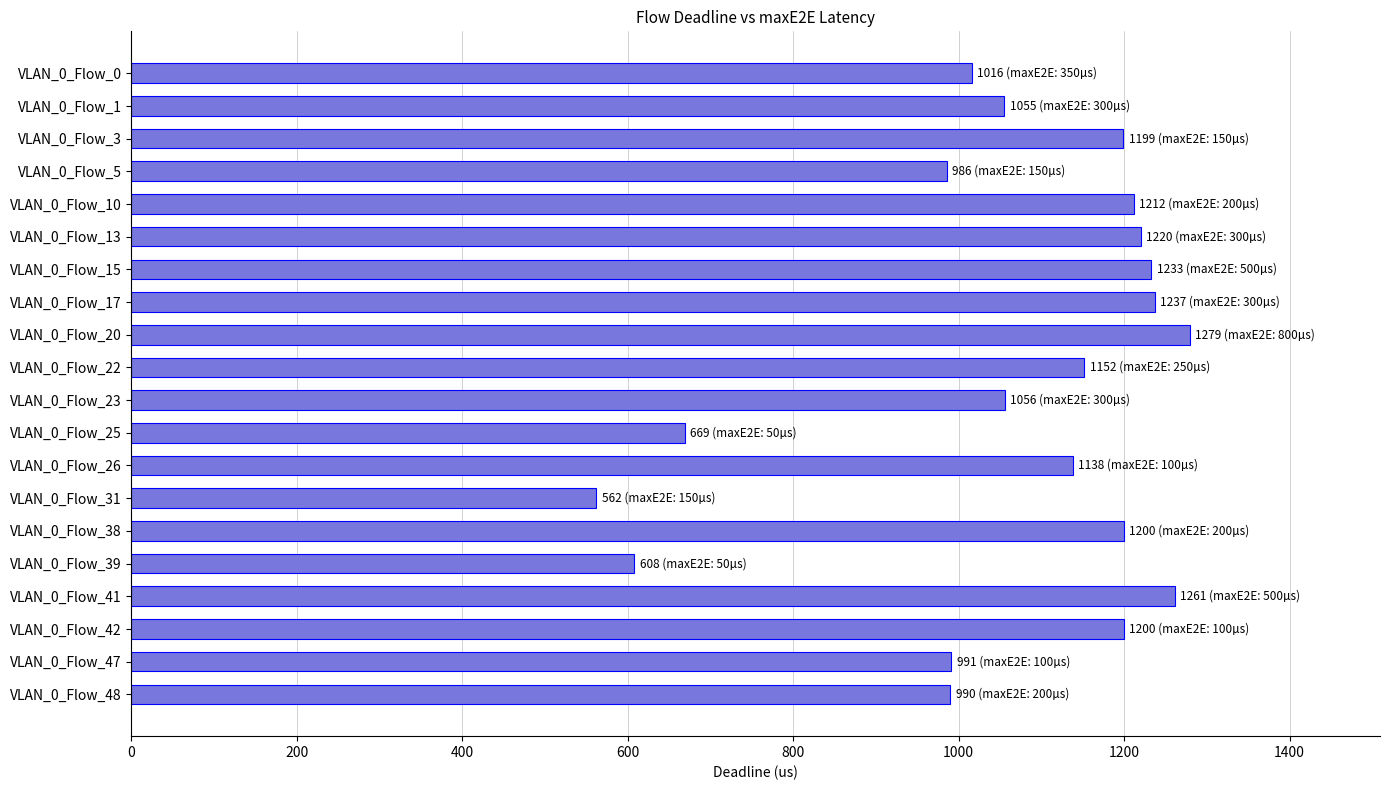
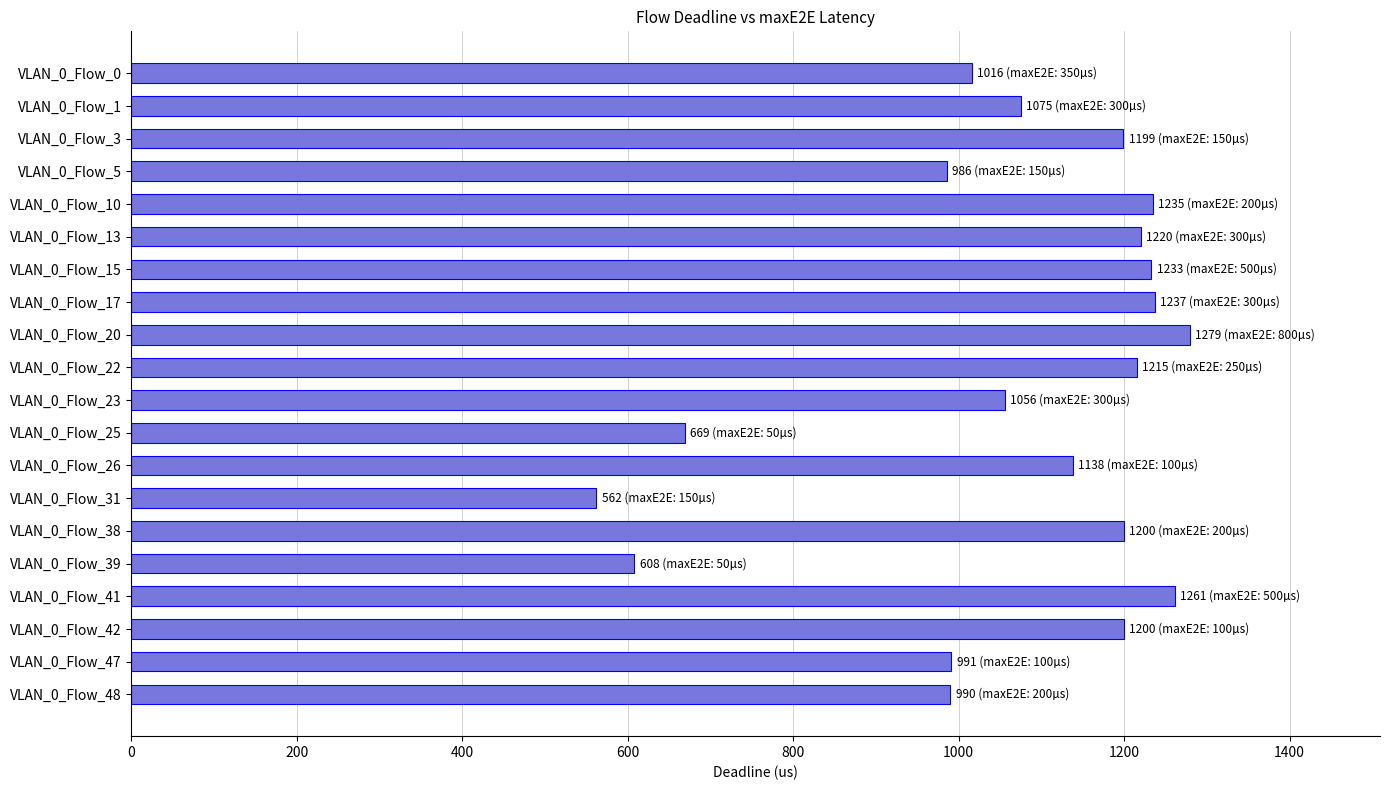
  {
    "VLAN_0_Flow_0": 1016,
-   "VLAN_0_Flow_1": 1055,
+   "VLAN_0_Flow_1": 1075,
    "VLAN_0_Flow_3": 1199,
    "VLAN_0_Flow_5": 986,
-   "VLAN_0_Flow_10": 1212,
+   "VLAN_0_Flow_10": 1235,
    "VLAN_0_Flow_13": 1220,
    "VLAN_0_Flow_15": 1233,
    "VLAN_0_Flow_17": 1237,
    "VLAN_0_Flow_20": 1279,
-   "VLAN_0_Flow_22": 1152,
+   "VLAN_0_Flow_22": 1215,
    "VLAN_0_Flow_23": 1056,
    "VLAN_0_Flow_25": 669,
    "VLAN_0_Flow_26": 1138,
    "VLAN_0_Flow_31": 562,
    "VLAN_0_Flow_38": 1200,
    "VLAN_0_Flow_39": 608,
    "VLAN_0_Flow_41": 1261,
    "VLAN_0_Flow_42": 1200,
    "VLAN_0_Flow_47": 991,
    "VLAN_0_Flow_48": 990
  }
